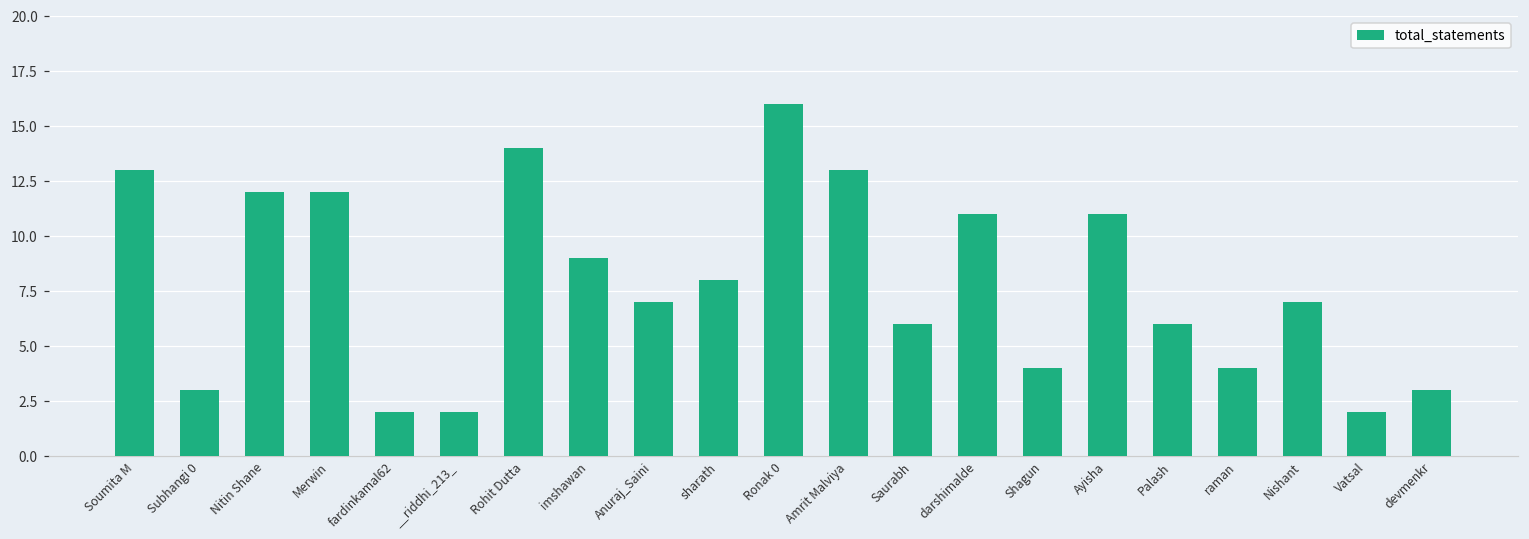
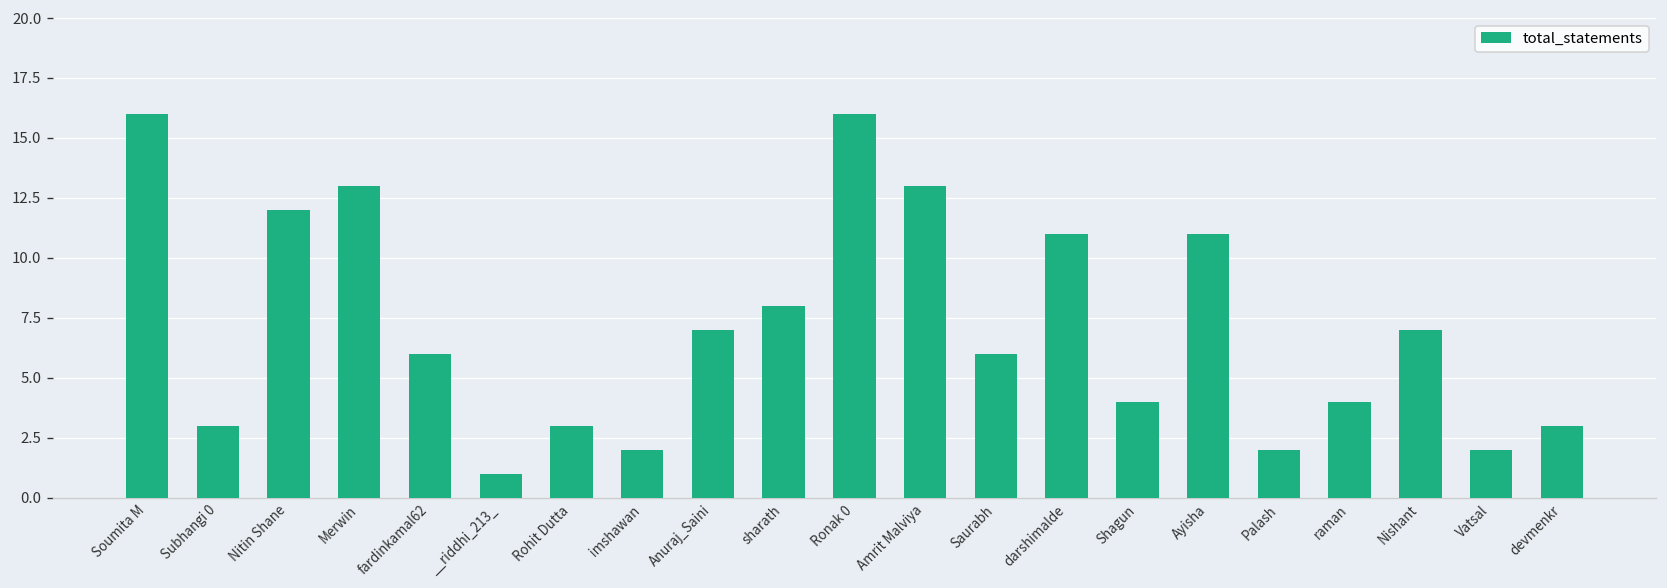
  {
-   "Soumita M": 13,
+   "Soumita M": 16,
    "Subhangi 0": 3,
    "Nitin Shane": 12,
-   "Merwin": 12,
-   "fardinkamal62": 2,
-   "__riddhi_213_": 2,
-   "Rohit Dutta": 14,
-   "imshawan": 9,
+   "Merwin": 13,
+   "fardinkamal62": 6,
+   "__riddhi_213_": 1,
+   "Rohit Dutta": 3,
+   "imshawan": 2,
    "Anuraj_Saini": 7,
    "sharath": 8,
    "Ronak 0": 16,
    "Amrit Malviya": 13,
    "Saurabh": 6,
    "darshimalde": 11,
    "Shagun": 4,
    "Ayisha": 11,
-   "Palash": 6,
+   "Palash": 2,
    "raman": 4,
    "Nishant": 7,
    "Vatsal": 2,
    "devmenkr": 3
  }
